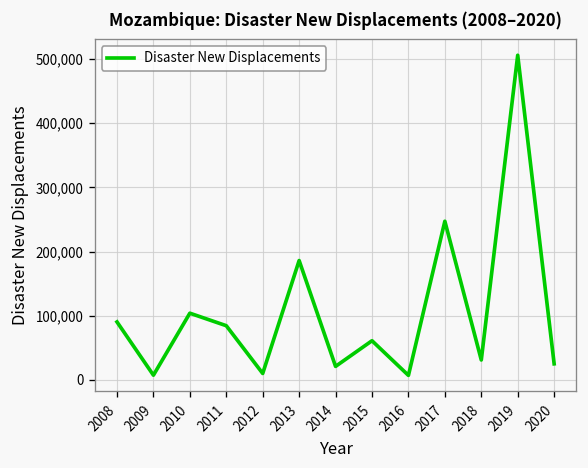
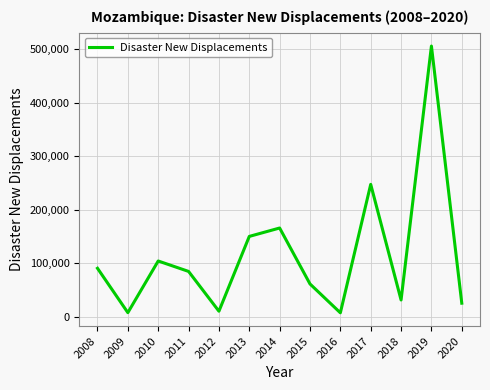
  {
    "2008": "90,000",
    "2009": "10,000",
    "2010": "100,000",
    "2011": "80,000",
    "2012": "10,000",
-   "2013": "190,000",
-   "2014": "20,000",
+   "2013": "150,000",
+   "2014": "170,000",
    "2015": "60,000",
    "2016": "10,000",
    "2017": "250,000",
    "2018": "30,000",
    "2019": "510,000",
    "2020": "30,000"
  }
